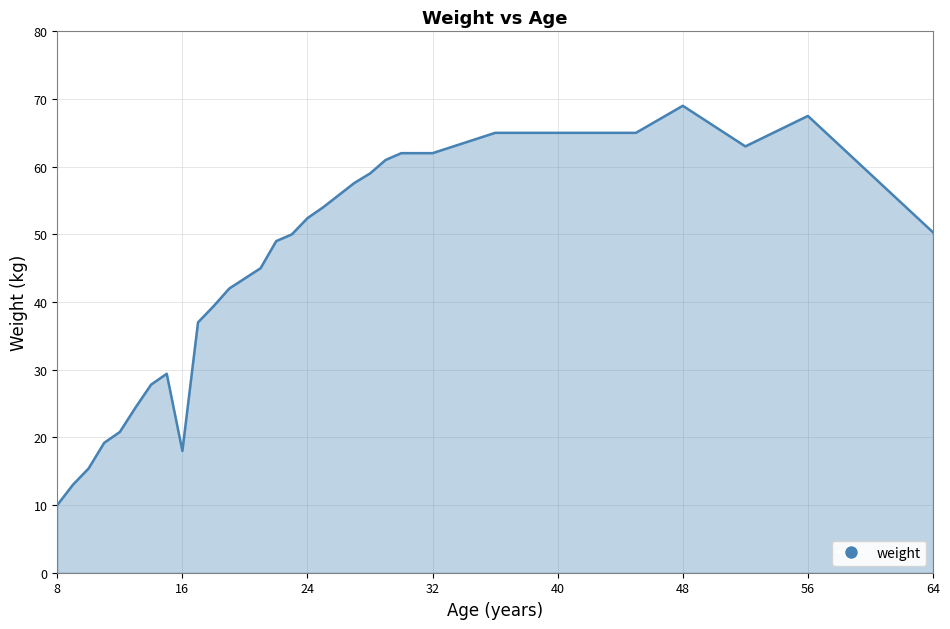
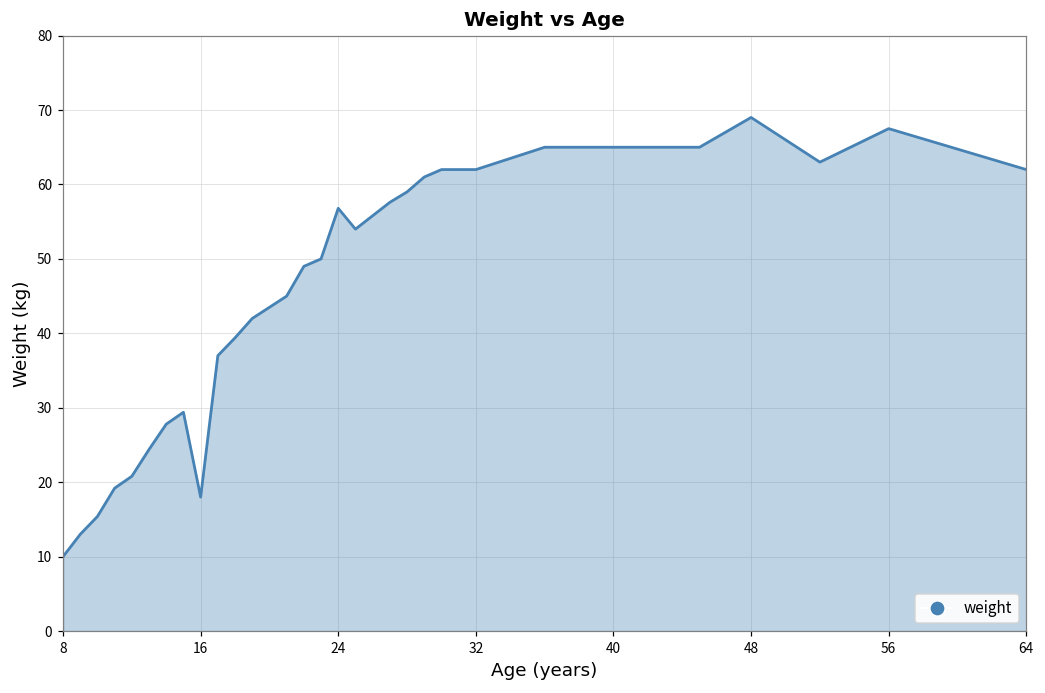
  {
    "8": 10,
    "16": 18,
-   "24": 52,
+   "24": 57,
    "32": 62,
    "48": 69,
    "56": 68,
-   "64": 50
+   "64": 62
  }
